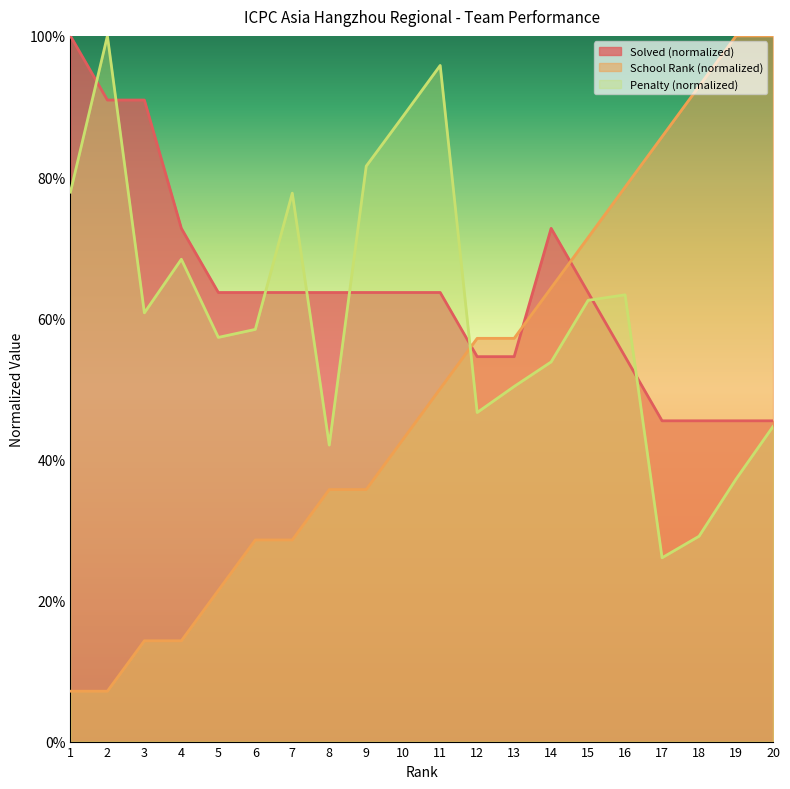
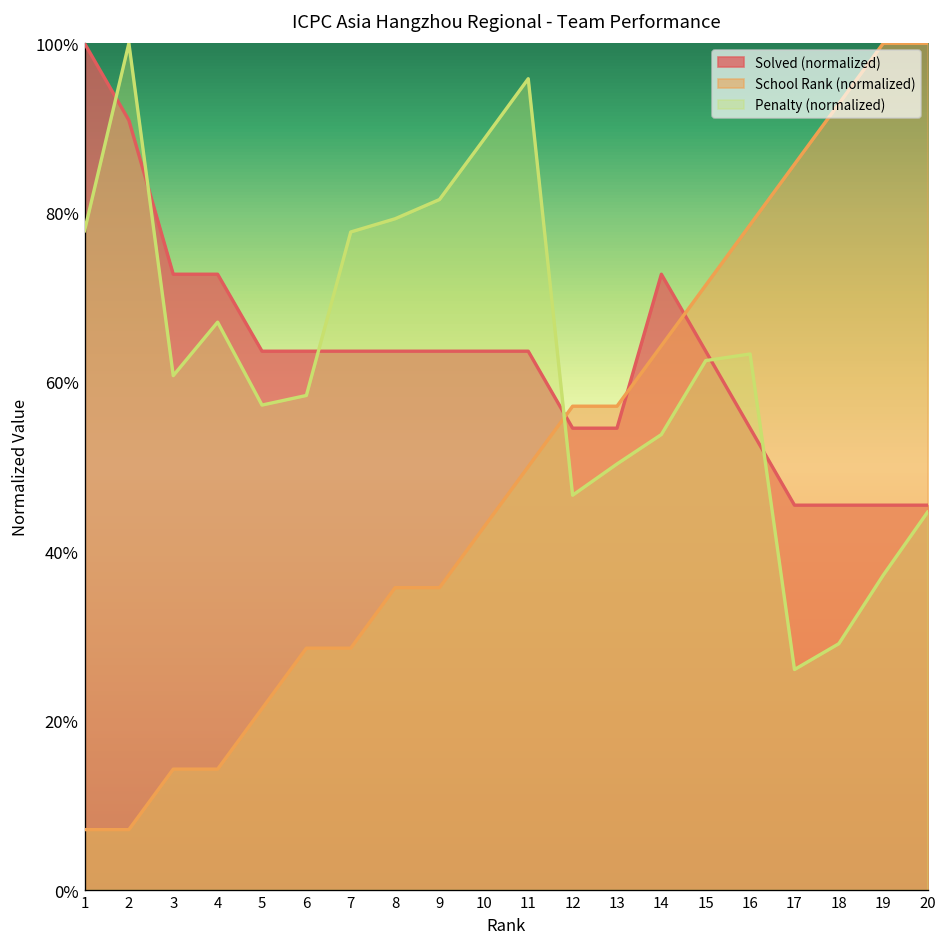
  {
    "Solved (normalized)": {
      "1": "100%",
      "2": "91%",
-     "3": "91%",
+     "3": "73%",
      "4": "73%",
      "5": "64%",
      "6": "64%",
      "7": "64%",
      "8": "64%",
      "9": "64%",
      "10": "64%",
      "11": "64%",
      "12": "55%",
      "13": "55%",
      "14": "73%",
      "15": "64%",
      "16": "55%",
      "17": "45%",
      "18": "45%",
      "19": "45%",
      "20": "45%"
    },
    "School Rank (normalized)": {
      "1": "7%",
      "2": "7%",
      "3": "14%",
      "4": "14%",
      "5": "21%",
      "6": "29%",
      "7": "29%",
      "8": "36%",
      "9": "36%",
      "10": "43%",
      "11": "50%",
      "12": "57%",
      "13": "57%",
      "14": "64%",
      "15": "71%",
      "16": "79%",
      "17": "86%",
      "19": "100%",
      "20": "100%"
    },
    "Penalty (normalized)": {
      "1": "78%",
      "2": "100%",
      "3": "61%",
-     "4": "68%",
+     "4": "67%",
      "5": "57%",
      "6": "58%",
      "7": "78%",
-     "8": "42%",
+     "8": "79%",
      "9": "82%",
      "10": "89%",
      "11": "96%",
      "12": "47%",
      "13": "50%",
      "14": "54%",
      "15": "63%",
      "16": "63%",
      "17": "26%",
      "18": "29%",
      "19": "37%",
      "20": "45%"
    }
  }
